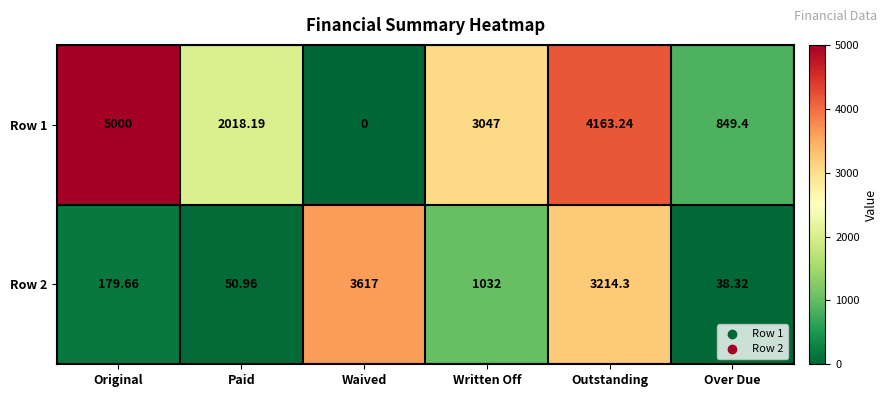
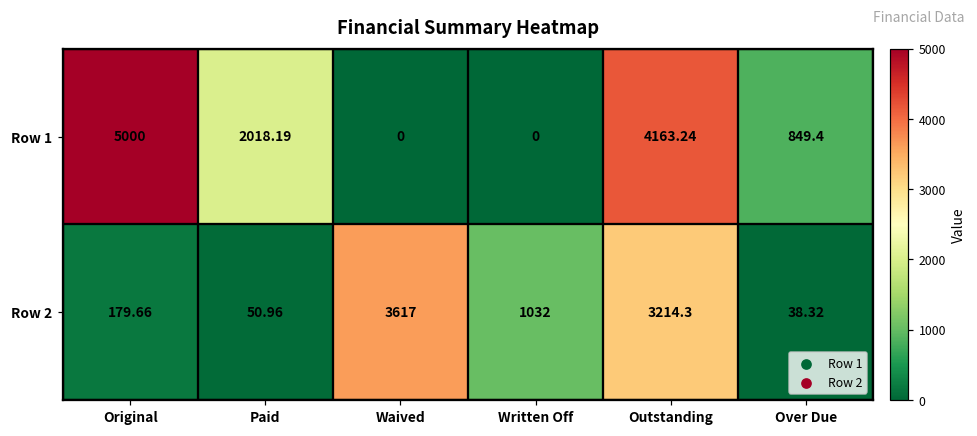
  {
    "Row 1": {
      "Original": 5000,
      "Paid": 2018.19,
      "Waived": 0,
-     "Written Off": 3047,
+     "Written Off": 0,
      "Outstanding": 4163.24,
      "Over Due": 849.4
    },
    "Row 2": {
      "Original": 179.66,
      "Paid": 50.96,
      "Waived": 3617,
      "Written Off": 1032,
      "Outstanding": 3214.3,
      "Over Due": 38.32
    }
  }
